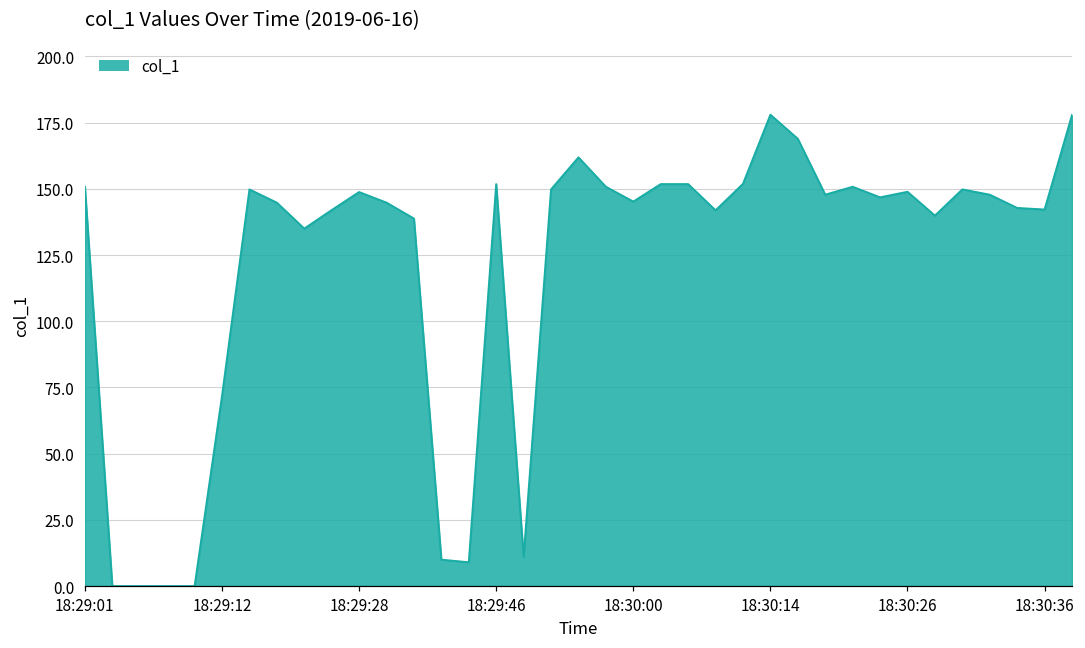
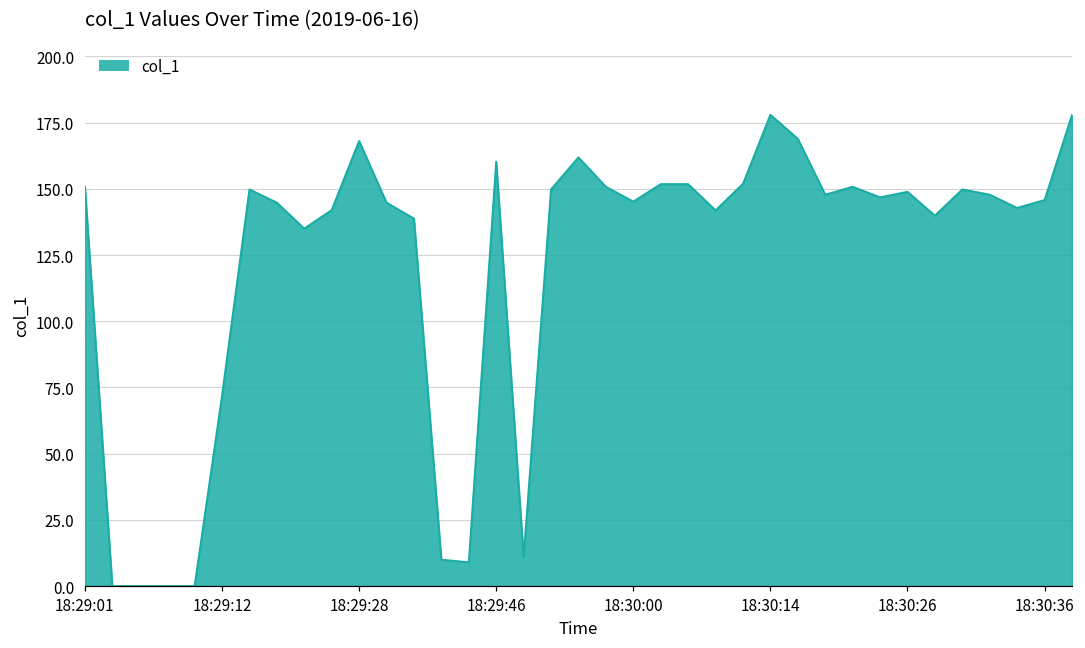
  {
    "18:29:01": 151,
    "18:29:12": 72,
-   "18:29:28": 149,
-   "18:29:46": 152,
+   "18:29:28": 168,
+   "18:29:46": 160,
    "18:30:00": 145,
    "18:30:14": 178,
    "18:30:26": 149,
-   "18:30:36": 142
+   "18:30:36": 146
  }
